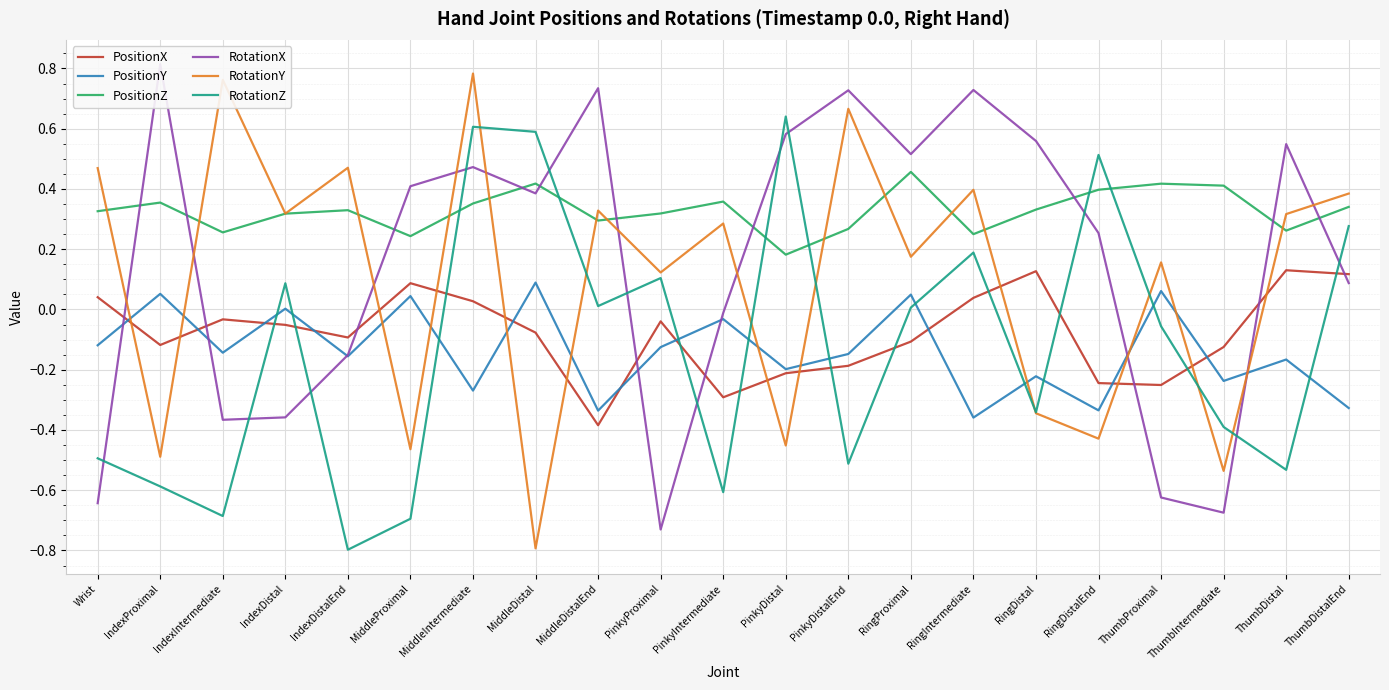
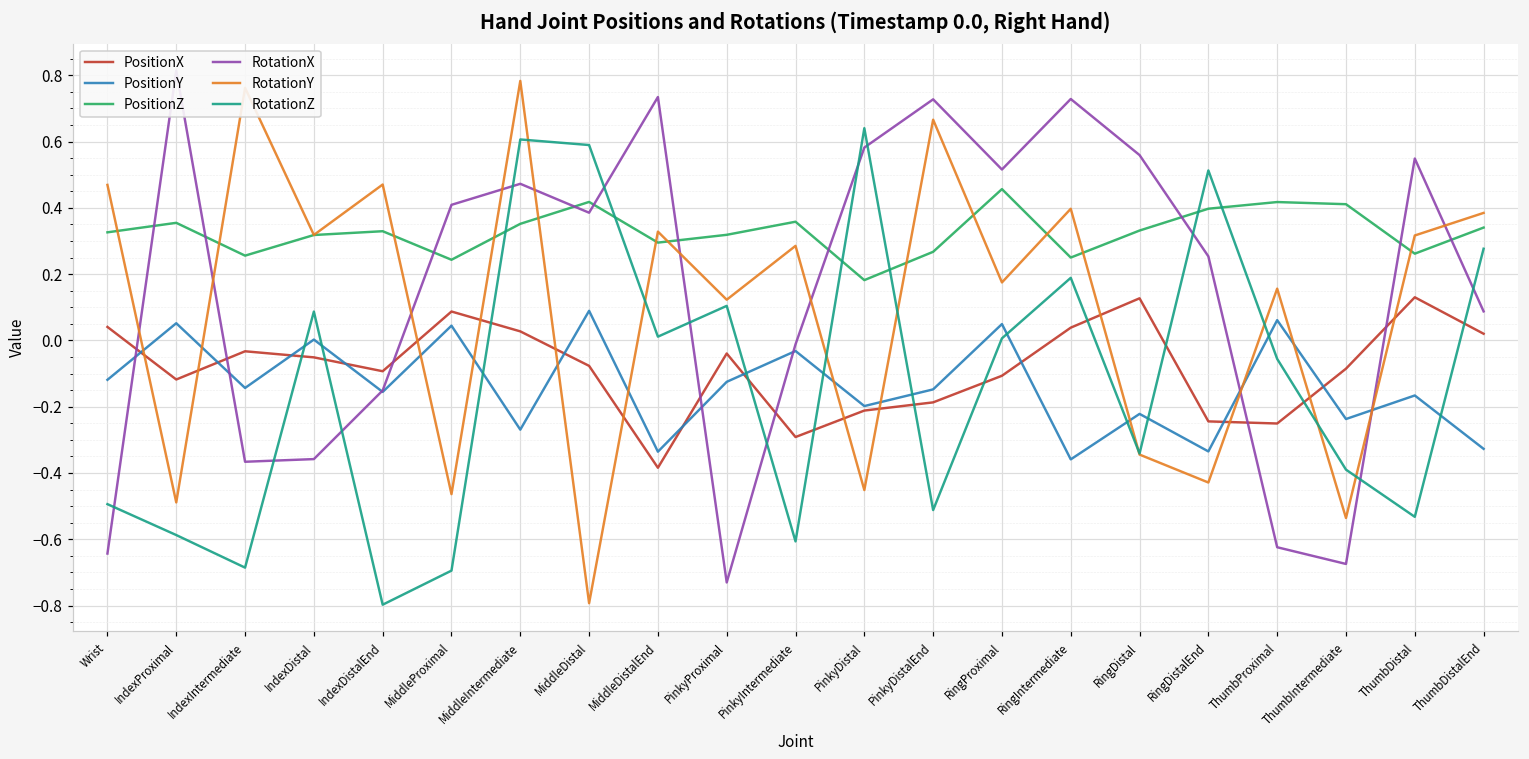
  {
    "PositionX": {
      "Wrist": 0.04,
      "IndexProximal": -0.12,
      "IndexIntermediate": -0.03,
      "IndexDistal": -0.05,
      "IndexDistalEnd": -0.09,
      "MiddleProximal": 0.09,
      "MiddleIntermediate": 0.03,
      "MiddleDistal": -0.08,
      "MiddleDistalEnd": -0.38,
      "PinkyProximal": -0.04,
      "PinkyIntermediate": -0.29,
      "PinkyDistal": -0.21,
      "PinkyDistalEnd": -0.19,
      "RingProximal": -0.11,
      "RingIntermediate": 0.04,
      "RingDistal": 0.13,
      "RingDistalEnd": -0.24,
      "ThumbProximal": -0.25,
-     "ThumbIntermediate": -0.12,
+     "ThumbIntermediate": -0.09,
      "ThumbDistal": 0.13,
-     "ThumbDistalEnd": 0.12
+     "ThumbDistalEnd": 0.02
    },
    "PositionY": {
      "Wrist": -0.12,
      "IndexProximal": 0.05,
      "IndexIntermediate": -0.14,
      "IndexDistal": 0.00,
      "MiddleProximal": 0.04,
      "MiddleIntermediate": -0.27,
      "MiddleDistal": 0.09,
      "MiddleDistalEnd": -0.34,
      "PinkyProximal": -0.12,
      "PinkyIntermediate": -0.03,
      "PinkyDistal": -0.20,
      "PinkyDistalEnd": -0.15,
      "RingProximal": 0.05,
      "RingIntermediate": -0.36,
      "RingDistal": -0.22,
      "RingDistalEnd": -0.33,
      "ThumbProximal": 0.06,
      "ThumbIntermediate": -0.24,
      "ThumbDistal": -0.17,
      "ThumbDistalEnd": -0.33
    },
    "RotationX": {
      "Wrist": -0.64,
      "IndexIntermediate": -0.37,
      "IndexDistal": -0.36,
      "MiddleProximal": 0.41,
      "MiddleIntermediate": 0.47,
      "MiddleDistal": 0.39,
      "MiddleDistalEnd": 0.73,
      "PinkyProximal": -0.73,
      "PinkyIntermediate": -0.01,
      "PinkyDistal": 0.58,
      "PinkyDistalEnd": 0.73,
      "RingProximal": 0.52,
      "RingIntermediate": 0.73,
      "RingDistal": 0.56,
      "RingDistalEnd": 0.25,
      "ThumbProximal": -0.62,
      "ThumbIntermediate": -0.67,
      "ThumbDistal": 0.55,
      "ThumbDistalEnd": 0.09
    },
    "RotationY": {
      "Wrist": 0.47,
      "IndexProximal": -0.49,
      "IndexDistalEnd": 0.47,
      "MiddleProximal": -0.46,
      "MiddleIntermediate": 0.78,
      "MiddleDistal": -0.79,
      "MiddleDistalEnd": 0.33,
      "PinkyProximal": 0.12,
      "PinkyIntermediate": 0.29,
      "PinkyDistal": -0.45,
      "PinkyDistalEnd": 0.67,
      "RingProximal": 0.18,
      "RingIntermediate": 0.40,
      "RingDistalEnd": -0.43,
      "ThumbProximal": 0.16,
      "ThumbIntermediate": -0.54,
      "ThumbDistal": 0.32,
      "ThumbDistalEnd": 0.38
    }
  }
